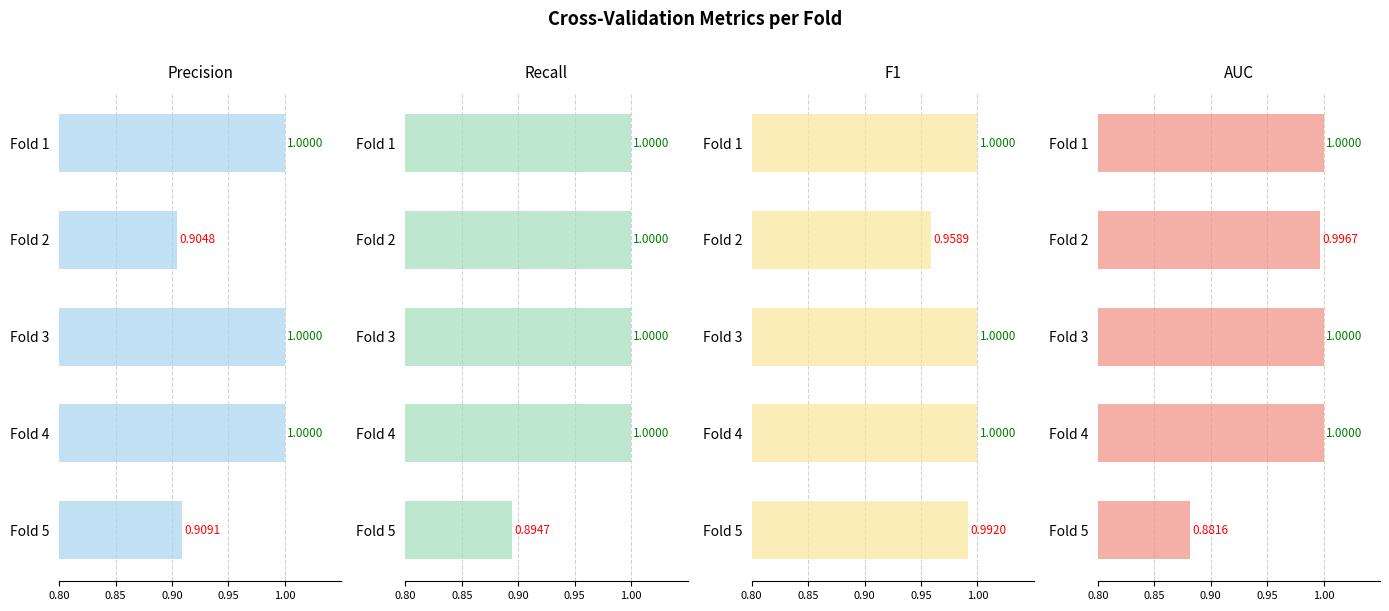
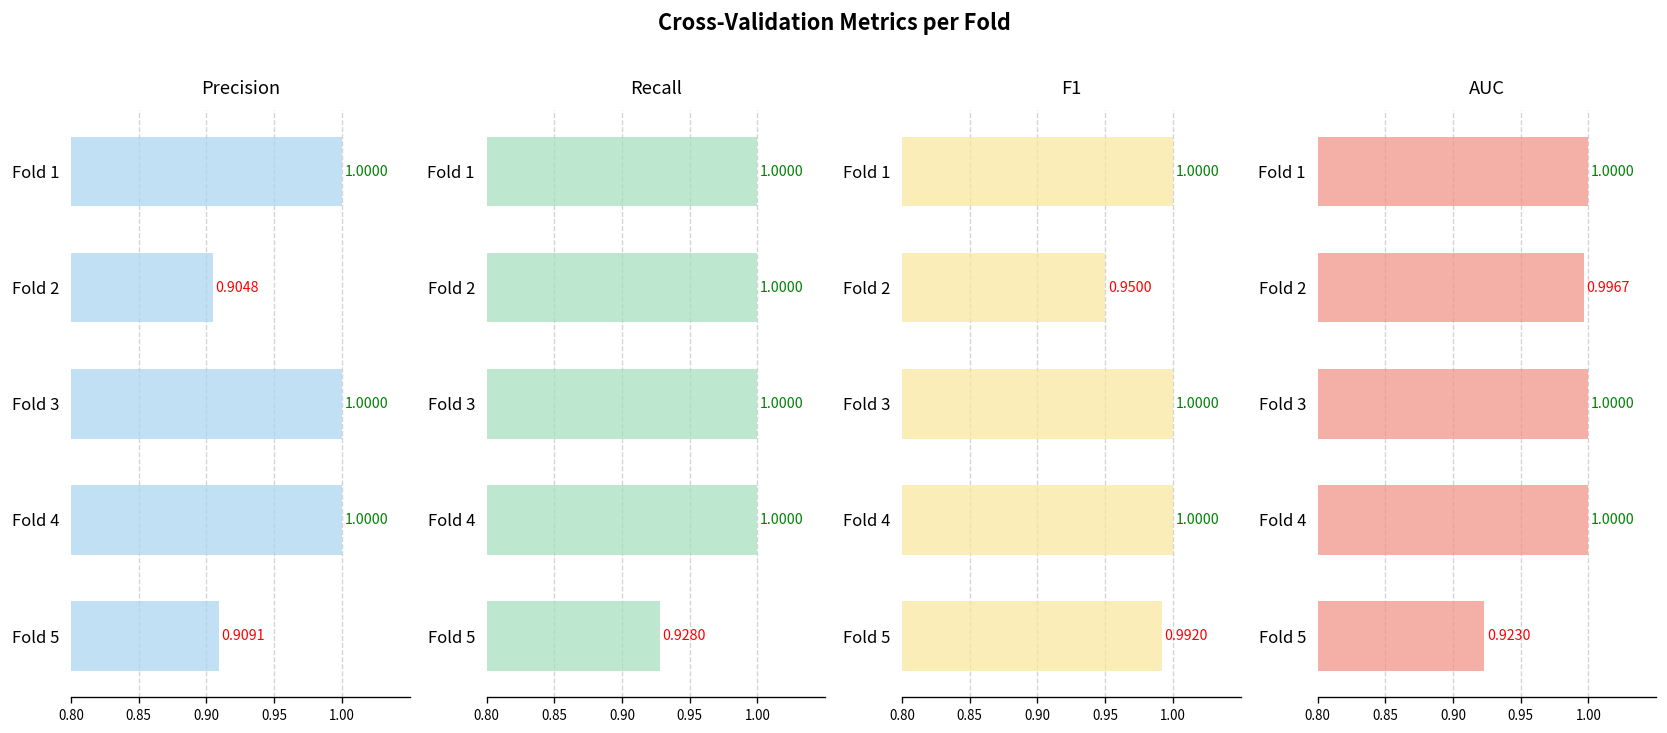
  {
    "Precision": {
      "Fold 1": 1.0000,
      "Fold 2": 0.9048,
      "Fold 3": 1.0000,
      "Fold 4": 1.0000,
      "Fold 5": 0.9091
    },
    "Recall": {
      "Fold 1": 1.0000,
      "Fold 2": 1.0000,
      "Fold 3": 1.0000,
      "Fold 4": 1.0000,
-     "Fold 5": 0.8947
+     "Fold 5": 0.9280
    },
    "F1": {
      "Fold 1": 1.0000,
-     "Fold 2": 0.9589,
+     "Fold 2": 0.9500,
      "Fold 3": 1.0000,
      "Fold 4": 1.0000,
      "Fold 5": 0.9920
    },
    "AUC": {
      "Fold 1": 1.0000,
      "Fold 2": 0.9967,
      "Fold 3": 1.0000,
      "Fold 4": 1.0000,
-     "Fold 5": 0.8816
+     "Fold 5": 0.9230
    }
  }
